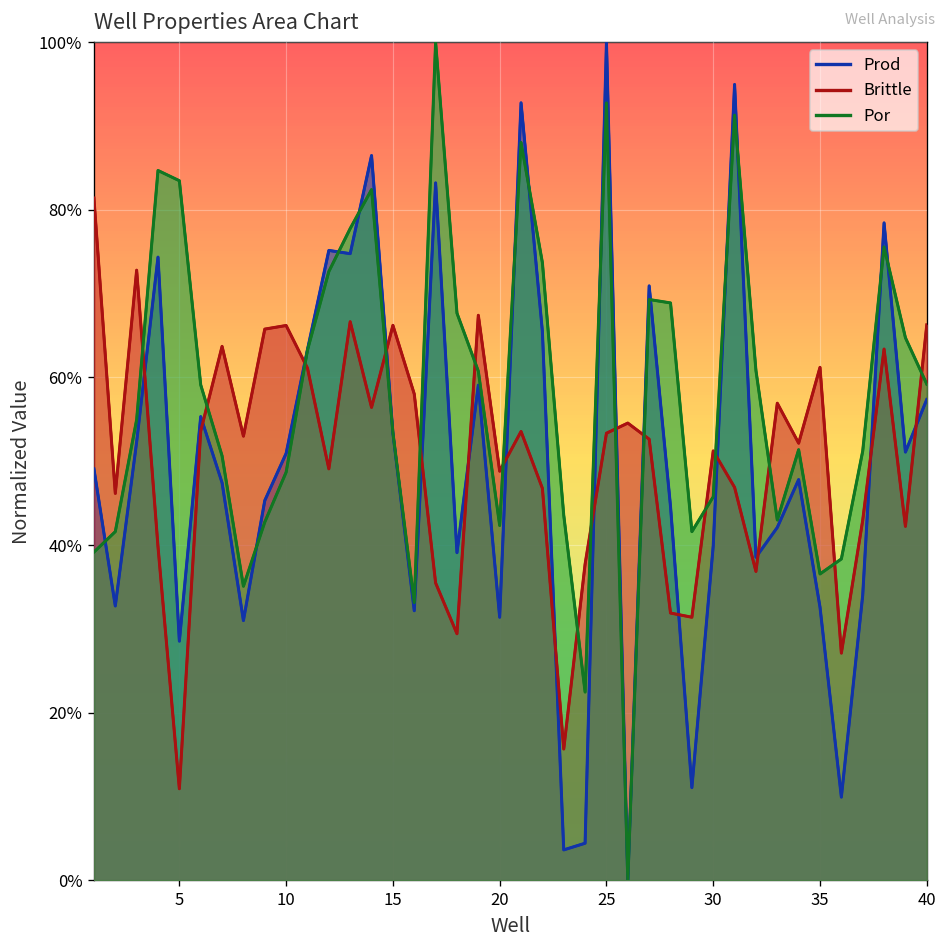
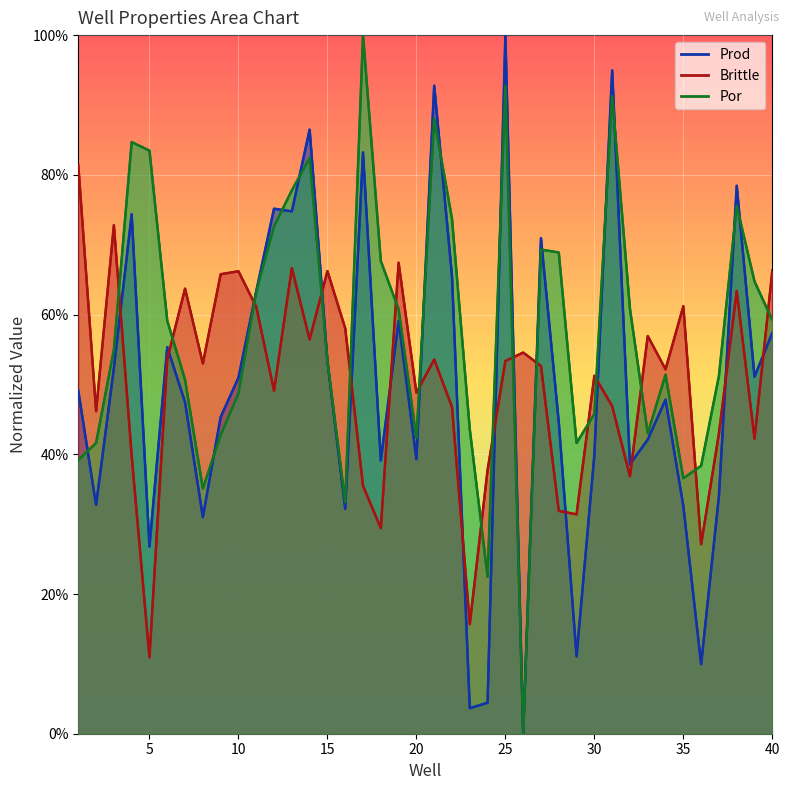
  {
    "Prod": {
-     "5": "29%",
+     "5": "27%",
      "10": "51%",
-     "20": "31%",
+     "20": "39%",
      "25": "100%",
      "30": "40%",
      "35": "33%",
      "40": "57%"
    }
  }
